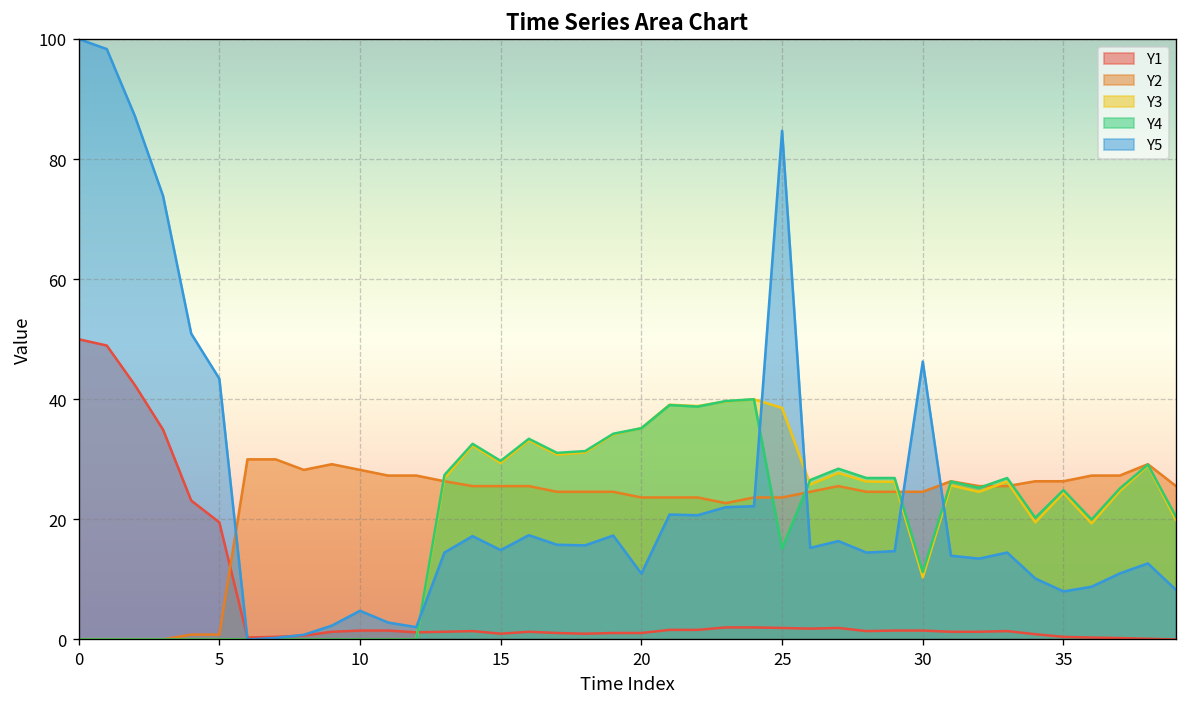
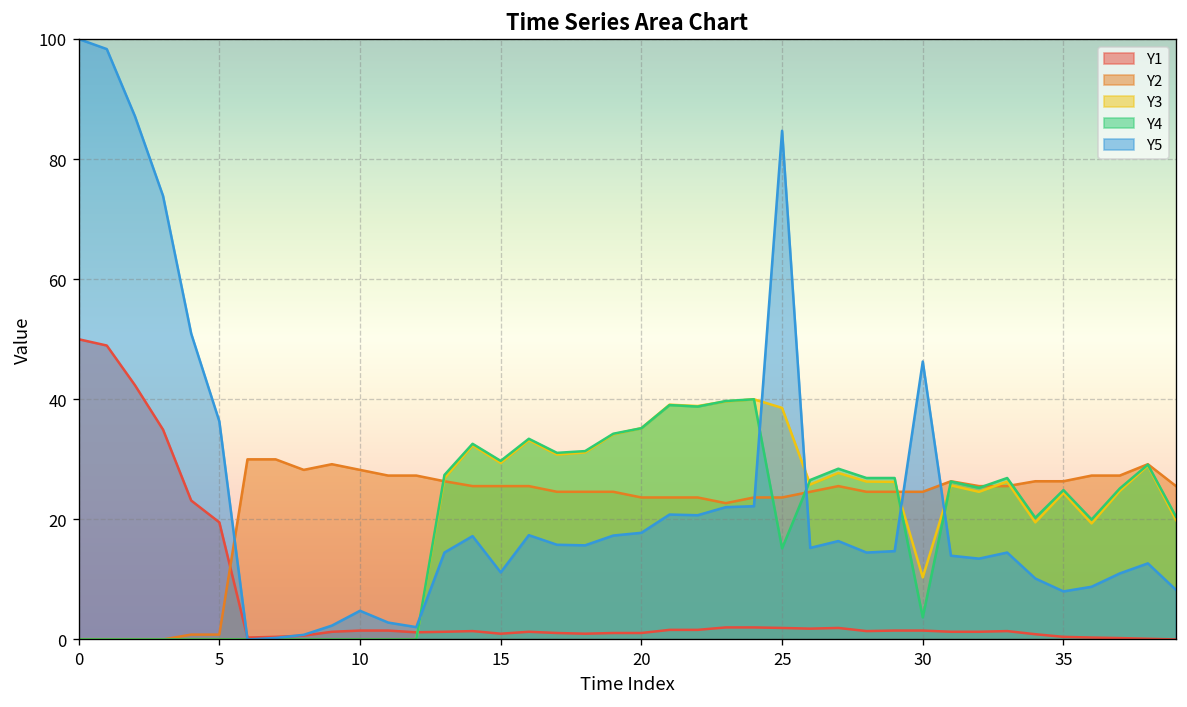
  {
    "Y4": {
      "25": 15,
-     "30": 11
+     "30": 4
    },
    "Y5": {
      "0": 100,
-     "5": 43,
+     "5": 36,
      "10": 5,
-     "15": 15,
-     "20": 11,
+     "15": 11,
+     "20": 18,
      "25": 85,
      "30": 46,
      "35": 8
    }
  }
